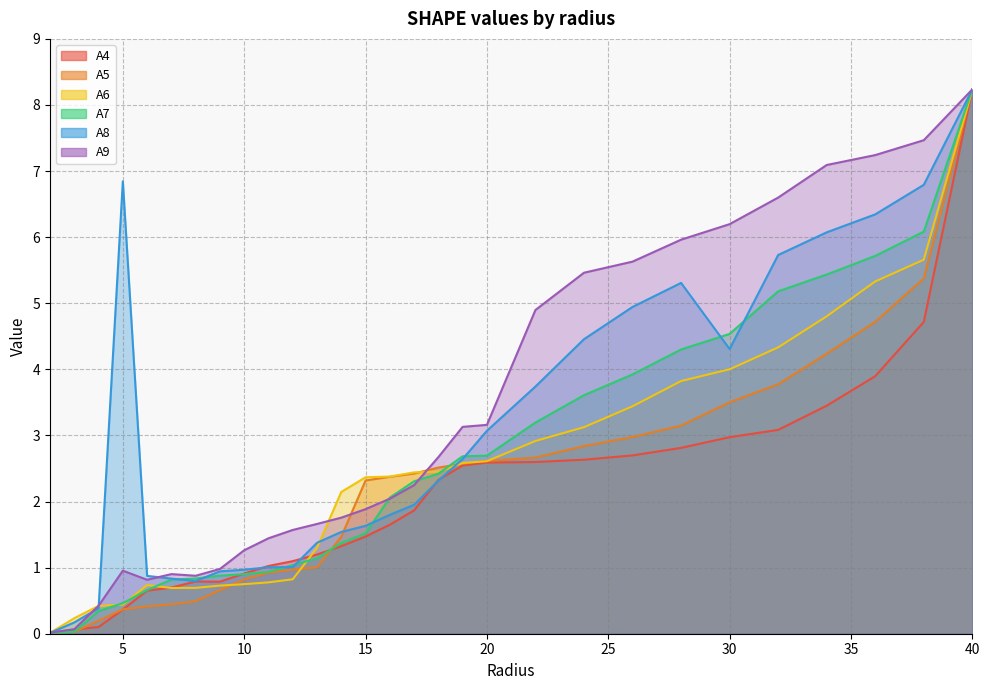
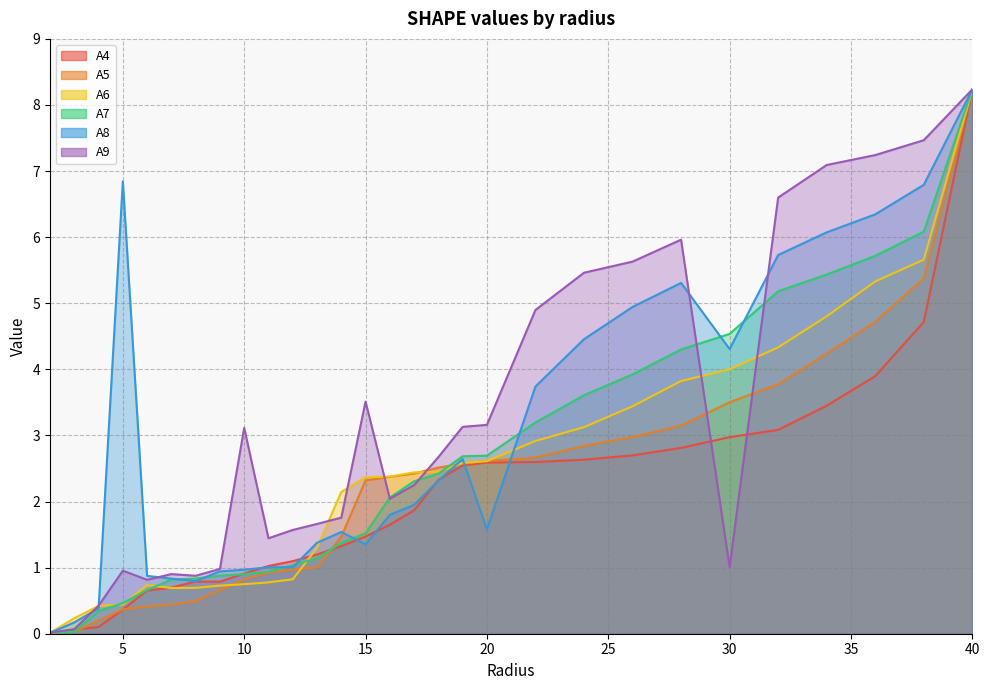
  {
    "A7": {
      "15": 1.5,
      "20": 2.7,
      "30": 4.5
    },
    "A8": {
      "5": 6.8,
      "10": 1.0,
-     "15": 1.6,
-     "20": 3.1,
+     "15": 1.4,
+     "20": 1.6,
      "30": 4.3
    },
    "A9": {
      "5": 1.0,
-     "10": 1.3,
-     "15": 1.9,
+     "10": 3.1,
+     "15": 3.5,
      "20": 3.2,
-     "30": 6.2
+     "30": 1.0
    }
  }
